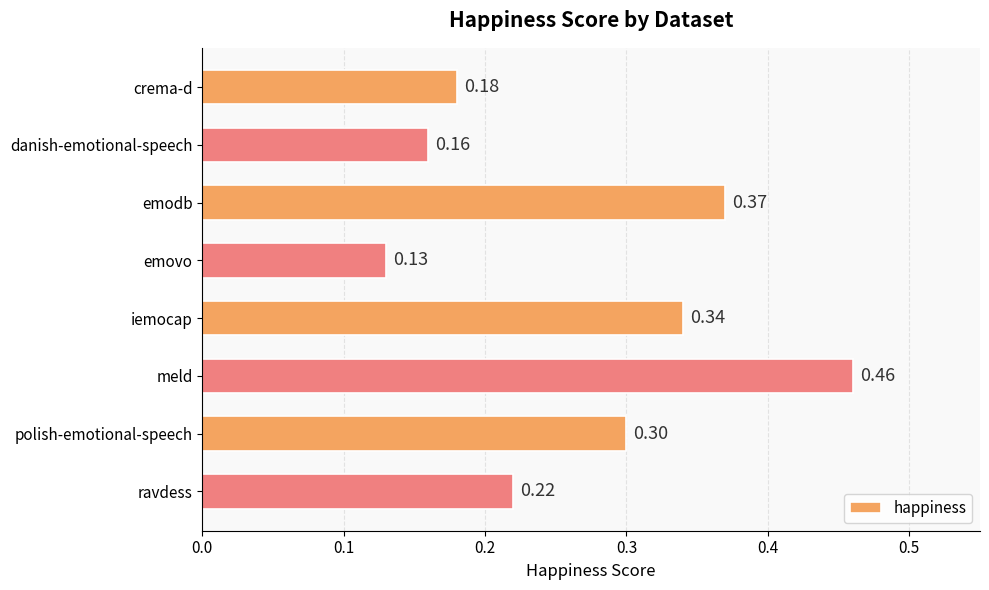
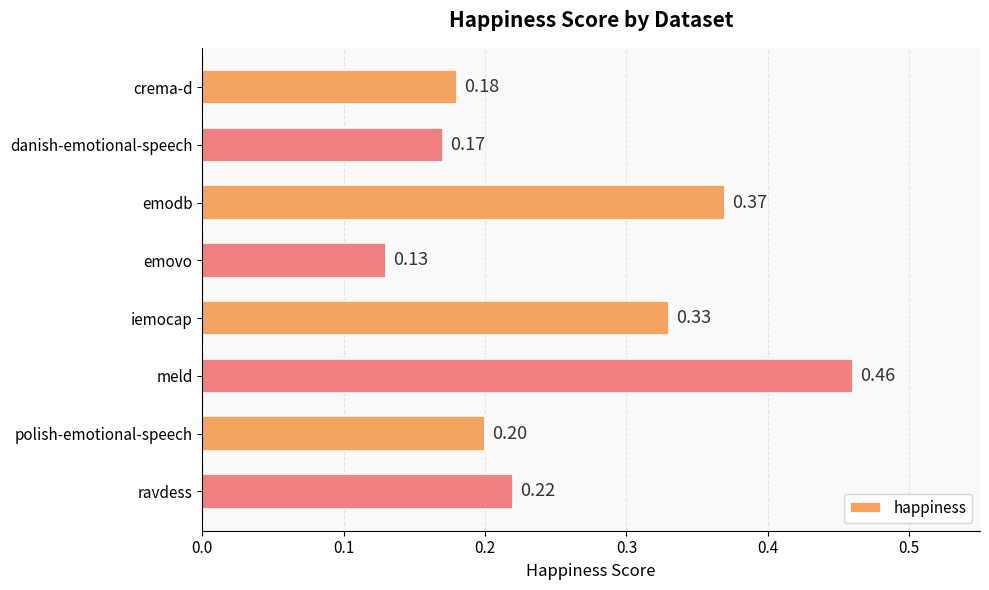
  {
    "crema-d": 0.18,
-   "danish-emotional-speech": 0.16,
+   "danish-emotional-speech": 0.17,
    "emodb": 0.37,
    "emovo": 0.13,
-   "iemocap": 0.34,
+   "iemocap": 0.33,
    "meld": 0.46,
-   "polish-emotional-speech": 0.30,
+   "polish-emotional-speech": 0.20,
    "ravdess": 0.22
  }
